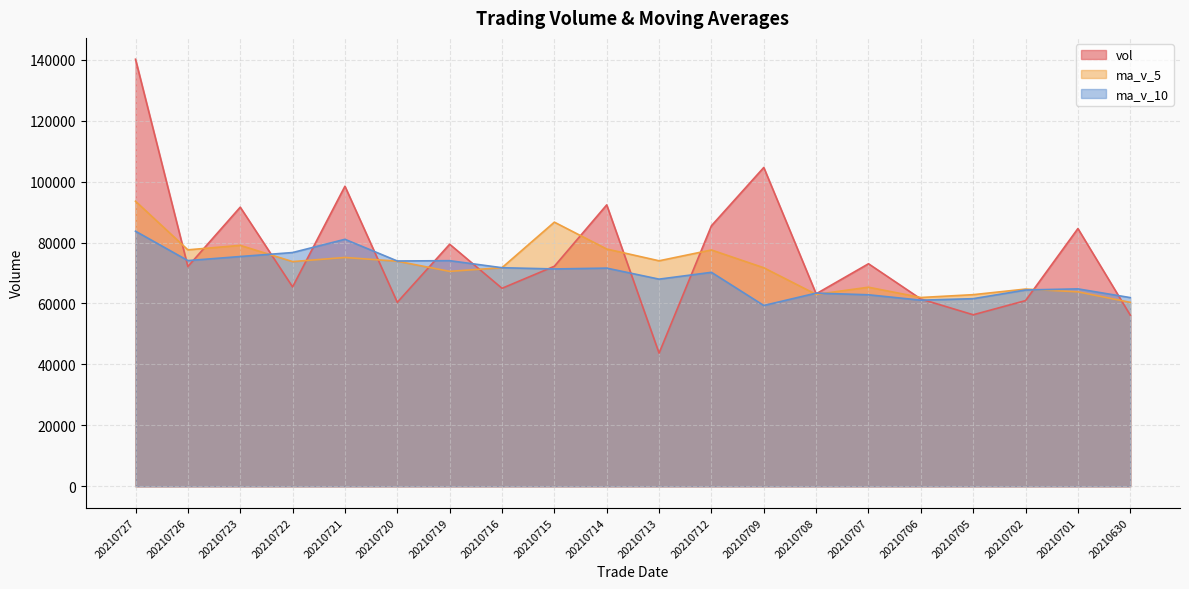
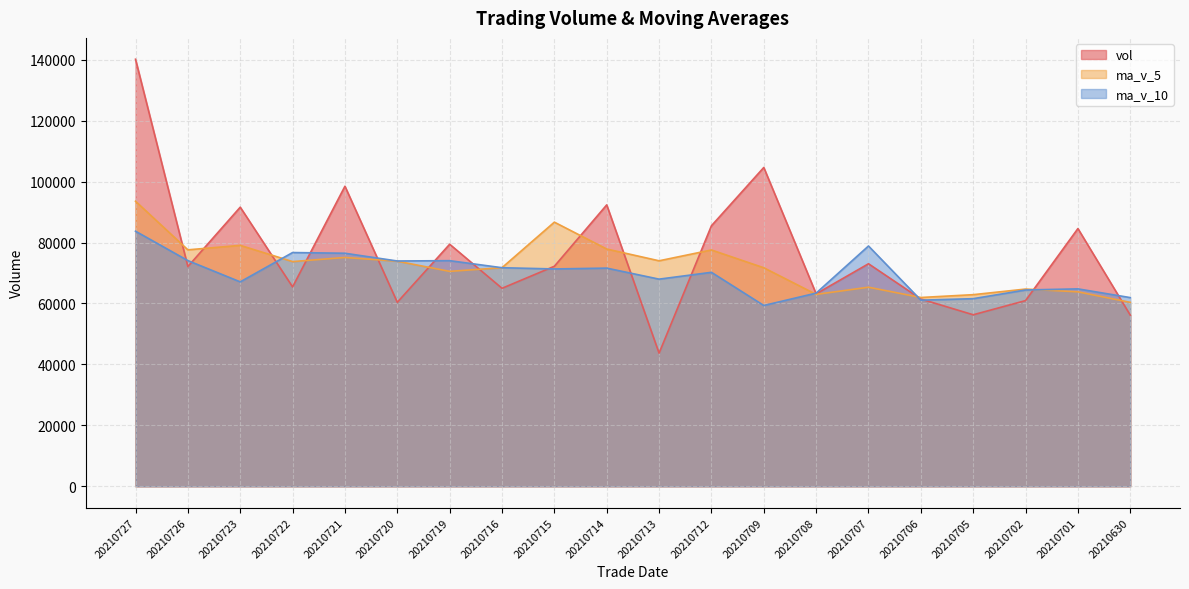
  {
    "vol": {
      "20210727": 140000,
      "20210726": 72000,
      "20210723": 92000,
      "20210722": 65000,
      "20210721": 98000,
      "20210720": 60000,
      "20210719": 79000,
      "20210716": 65000,
      "20210715": 72000,
      "20210714": 92000,
      "20210713": 44000,
      "20210712": 85000,
      "20210709": 105000,
      "20210707": 73000,
      "20210705": 56000,
      "20210702": 61000,
      "20210701": 85000,
      "20210630": 56000
    },
    "ma_v_5": {
      "20210727": 94000,
      "20210726": 78000,
      "20210723": 79000,
      "20210722": 74000,
      "20210721": 75000,
      "20210719": 71000,
      "20210715": 87000,
      "20210714": 78000,
      "20210713": 74000,
      "20210712": 78000,
      "20210709": 72000,
      "20210707": 65000,
      "20210705": 63000,
      "20210701": 64000,
      "20210630": 60000
    },
    "ma_v_10": {
      "20210727": 84000,
      "20210726": 74000,
-     "20210723": 75000,
+     "20210723": 67000,
      "20210722": 77000,
-     "20210721": 81000,
+     "20210721": 76000,
      "20210719": 74000,
      "20210715": 71000,
      "20210714": 72000,
      "20210713": 68000,
      "20210712": 70000,
      "20210709": 59000,
-     "20210707": 63000,
+     "20210707": 79000,
      "20210705": 62000,
      "20210701": 65000,
      "20210630": 62000
    }
  }
